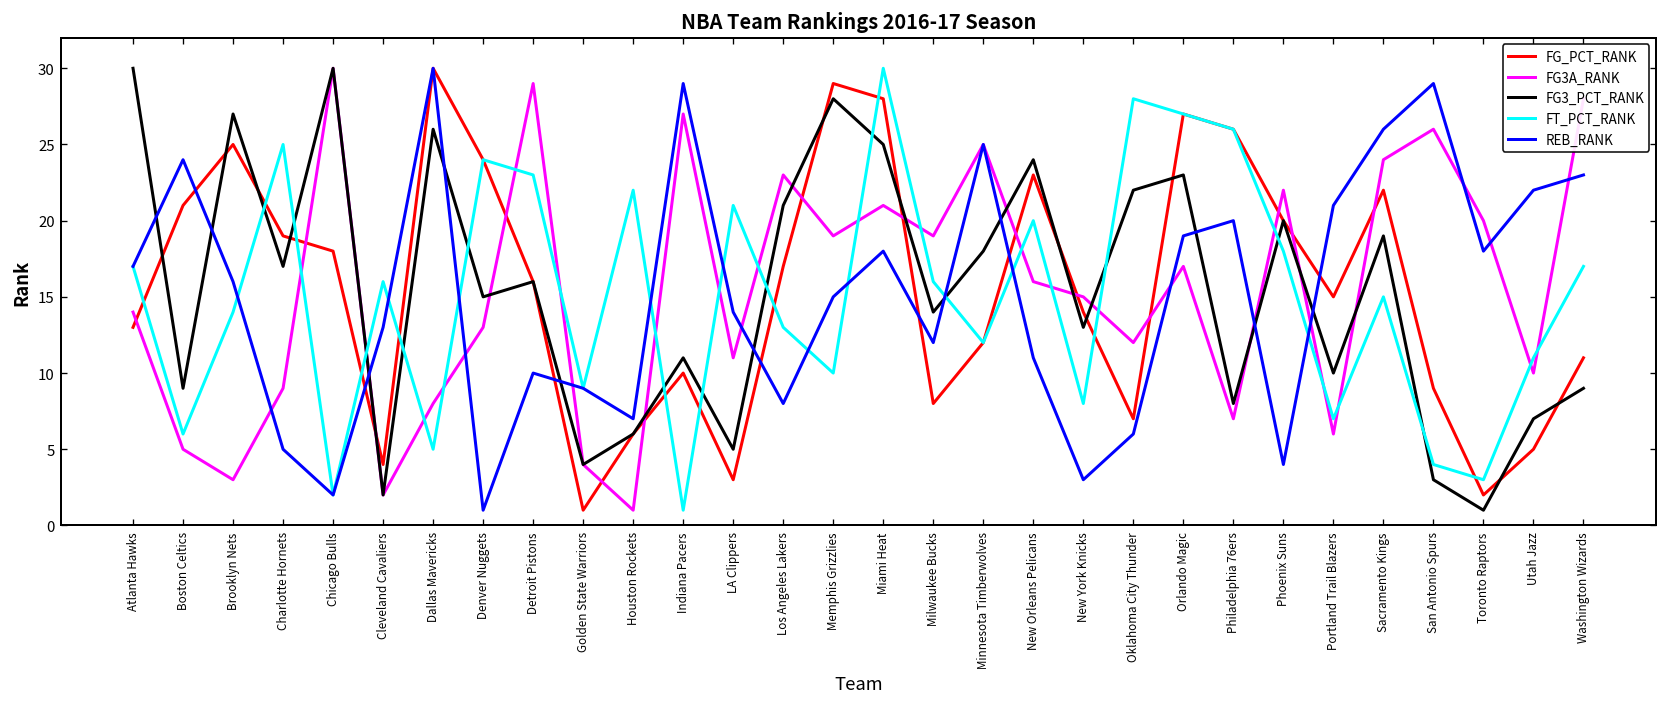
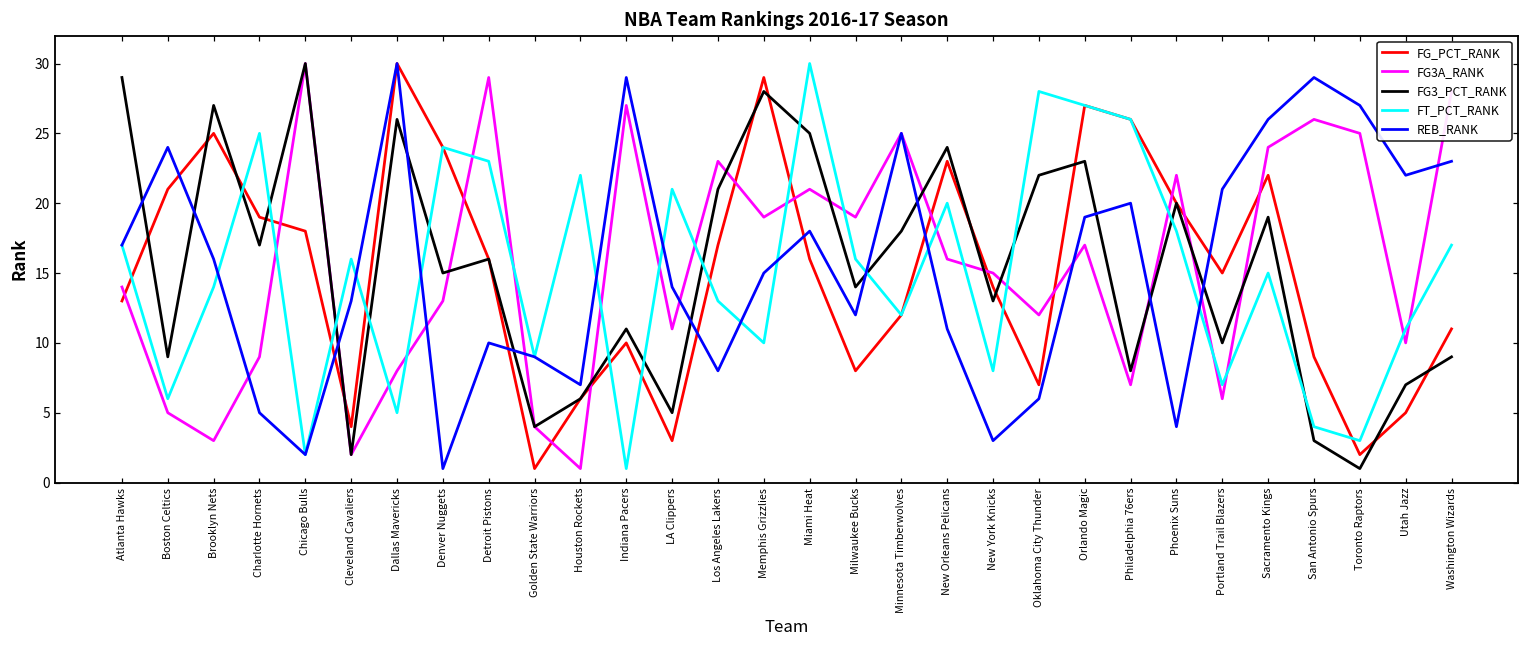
  {
    "FG_PCT_RANK": {
      "Atlanta Hawks": 13,
      "Boston Celtics": 21,
      "Brooklyn Nets": 25,
      "Charlotte Hornets": 19,
      "Chicago Bulls": 18,
      "Cleveland Cavaliers": 4,
      "Golden State Warriors": 1,
      "Indiana Pacers": 10,
      "LA Clippers": 3,
      "Los Angeles Lakers": 17,
      "Memphis Grizzlies": 29,
-     "Miami Heat": 28,
+     "Miami Heat": 16,
      "Milwaukee Bucks": 8,
      "New Orleans Pelicans": 23,
      "New York Knicks": 14,
      "Oklahoma City Thunder": 7,
      "Portland Trail Blazers": 15,
      "Sacramento Kings": 22,
      "San Antonio Spurs": 9,
      "Toronto Raptors": 2,
      "Utah Jazz": 5,
      "Washington Wizards": 11
    },
    "FG3A_RANK": {
      "Atlanta Hawks": 14,
      "Boston Celtics": 5,
      "Brooklyn Nets": 3,
      "Charlotte Hornets": 9,
      "Dallas Mavericks": 8,
      "Denver Nuggets": 13,
      "Detroit Pistons": 29,
      "Houston Rockets": 1,
      "Indiana Pacers": 27,
      "LA Clippers": 11,
      "Los Angeles Lakers": 23,
      "Memphis Grizzlies": 19,
      "Miami Heat": 21,
      "Milwaukee Bucks": 19,
      "New Orleans Pelicans": 16,
      "New York Knicks": 15,
      "Oklahoma City Thunder": 12,
      "Orlando Magic": 17,
      "Philadelphia 76ers": 7,
      "Phoenix Suns": 22,
      "Portland Trail Blazers": 6,
      "Sacramento Kings": 24,
      "San Antonio Spurs": 26,
-     "Toronto Raptors": 20,
+     "Toronto Raptors": 25,
      "Utah Jazz": 10
    },
    "FG3_PCT_RANK": {
-     "Atlanta Hawks": 30,
+     "Atlanta Hawks": 29,
      "Boston Celtics": 9,
      "Brooklyn Nets": 27,
      "Charlotte Hornets": 17,
      "Dallas Mavericks": 26,
      "Denver Nuggets": 15,
      "Indiana Pacers": 11,
      "LA Clippers": 5,
      "Los Angeles Lakers": 21,
      "Memphis Grizzlies": 28,
      "Miami Heat": 25,
      "Milwaukee Bucks": 14,
      "Minnesota Timberwolves": 18,
      "New Orleans Pelicans": 24,
      "New York Knicks": 13,
      "Oklahoma City Thunder": 22,
      "Orlando Magic": 23,
      "Philadelphia 76ers": 8,
      "Portland Trail Blazers": 10,
      "Sacramento Kings": 19,
      "San Antonio Spurs": 3,
      "Toronto Raptors": 1,
      "Utah Jazz": 7,
      "Washington Wizards": 9
    },
    "FT_PCT_RANK": {
      "Boston Celtics": 6,
      "Brooklyn Nets": 14,
      "Charlotte Hornets": 25,
      "Cleveland Cavaliers": 16,
      "Dallas Mavericks": 5,
      "Detroit Pistons": 23,
      "Houston Rockets": 22,
      "Indiana Pacers": 1,
      "LA Clippers": 21,
      "Los Angeles Lakers": 13,
      "Memphis Grizzlies": 10,
      "Miami Heat": 30,
      "Milwaukee Bucks": 16,
      "New Orleans Pelicans": 20,
      "New York Knicks": 8,
      "Oklahoma City Thunder": 28,
      "Phoenix Suns": 18,
      "Portland Trail Blazers": 7,
      "Sacramento Kings": 15,
      "San Antonio Spurs": 4,
      "Toronto Raptors": 3,
      "Utah Jazz": 11,
      "Washington Wizards": 17
    },
    "REB_RANK": {
      "Boston Celtics": 24,
      "Brooklyn Nets": 16,
      "Charlotte Hornets": 5,
      "Cleveland Cavaliers": 13,
      "Denver Nuggets": 1,
      "Detroit Pistons": 10,
      "Houston Rockets": 7,
      "Indiana Pacers": 29,
      "LA Clippers": 14,
      "Los Angeles Lakers": 8,
      "Memphis Grizzlies": 15,
      "Miami Heat": 18,
      "Milwaukee Bucks": 12,
      "New Orleans Pelicans": 11,
      "New York Knicks": 3,
      "Oklahoma City Thunder": 6,
      "Orlando Magic": 19,
      "Philadelphia 76ers": 20,
      "Phoenix Suns": 4,
      "Portland Trail Blazers": 21,
      "Sacramento Kings": 26,
      "San Antonio Spurs": 29,
-     "Toronto Raptors": 18,
+     "Toronto Raptors": 27,
      "Utah Jazz": 22,
      "Washington Wizards": 23
    }
  }
